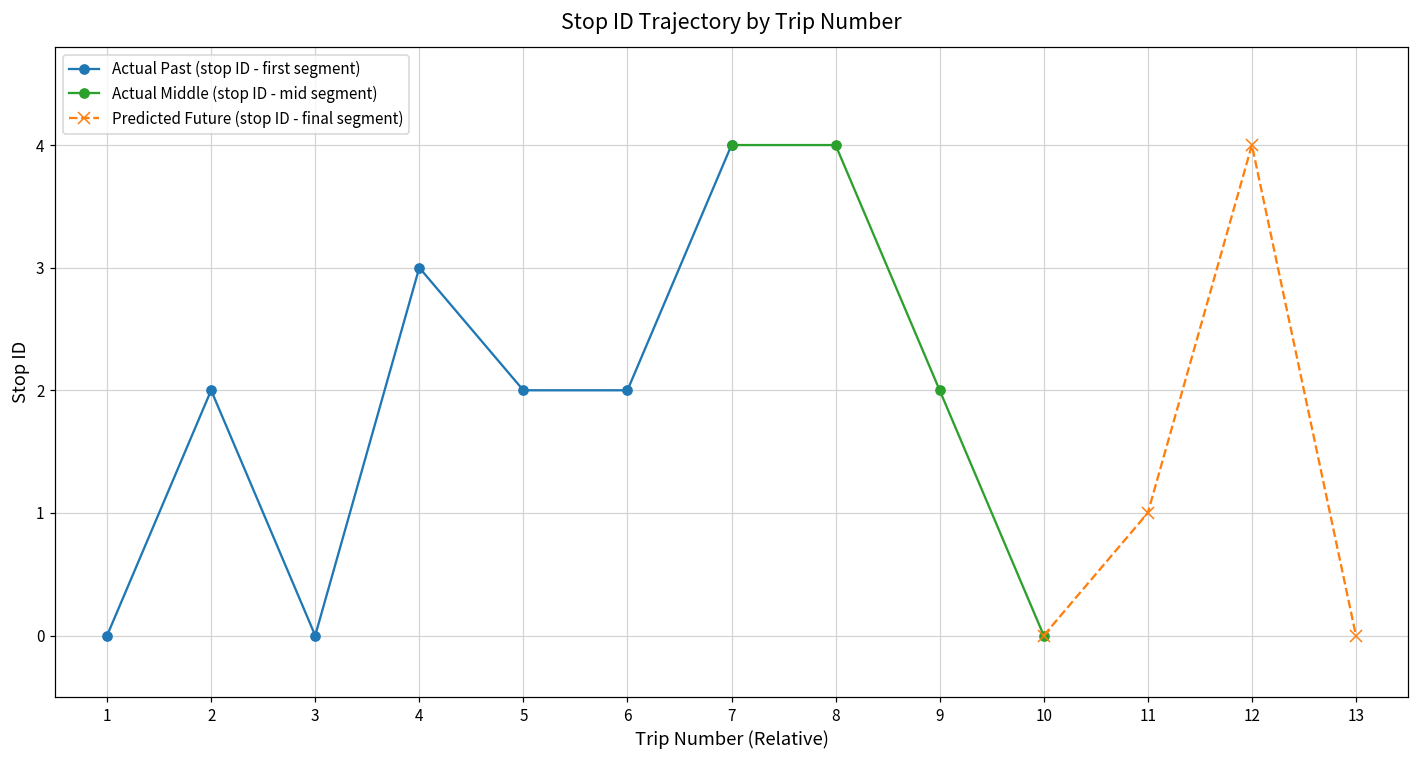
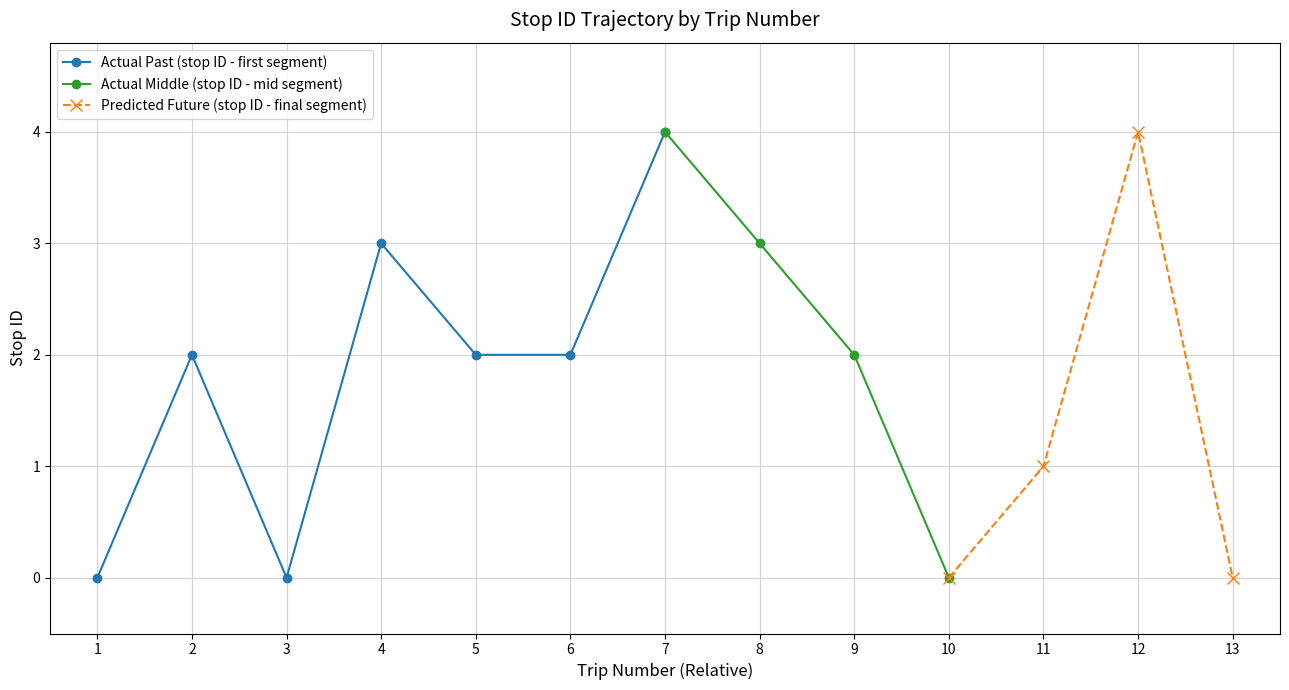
  {
    "Actual Past (stop ID - first segment)": {
      "1": 0,
      "2": 2,
      "3": 0,
      "4": 3,
      "5": 2,
      "6": 2
    },
    "Actual Middle (stop ID - mid segment)": {
-     "8": 4,
+     "8": 3,
      "9": 2
    },
    "Predicted Future (stop ID - final segment)": {
      "11": 1,
      "12": 4,
      "13": 0
    }
  }
